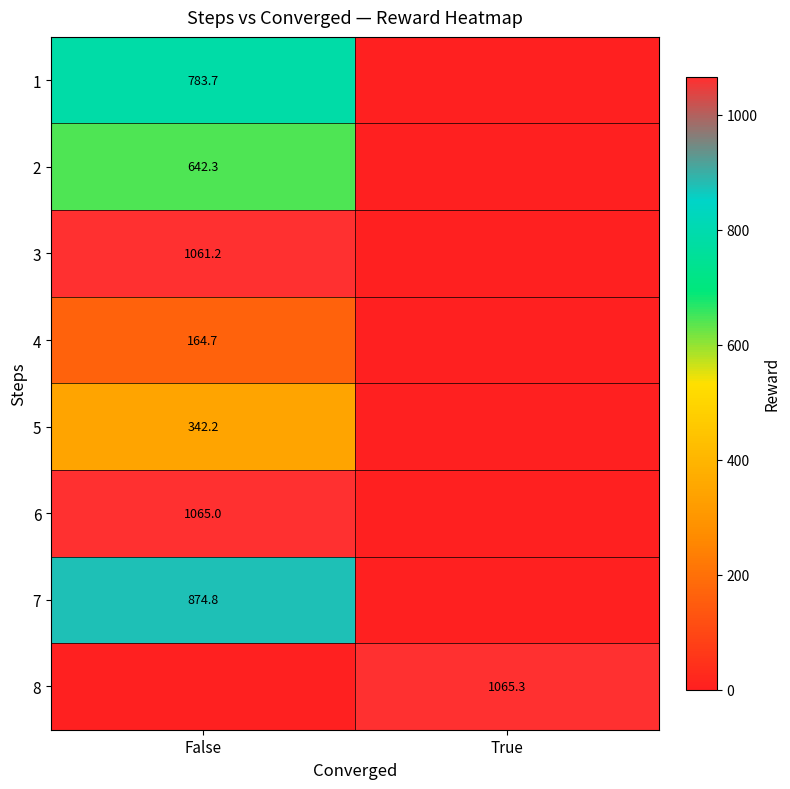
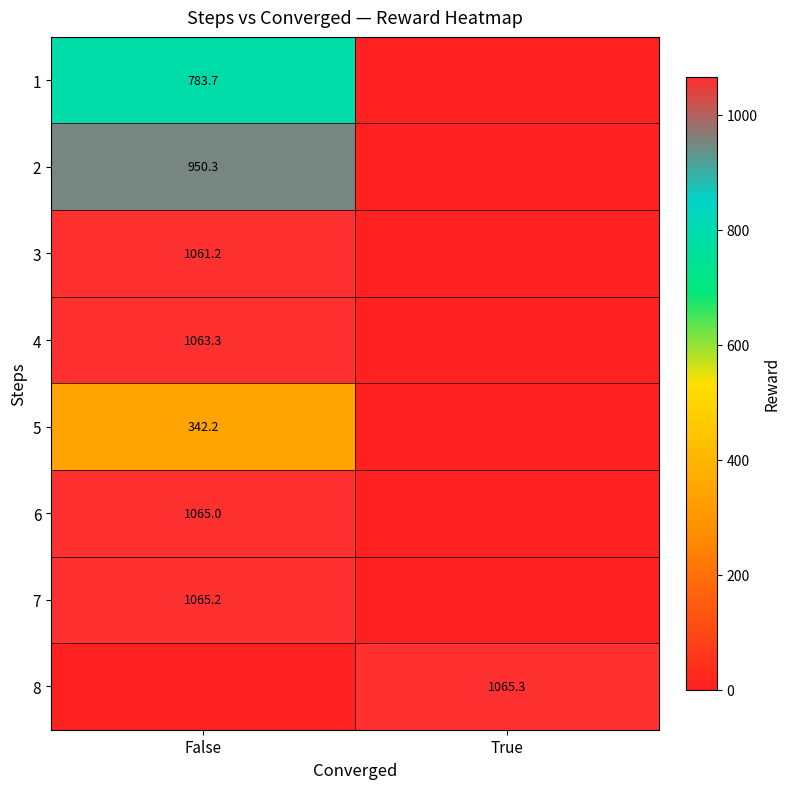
  {
    "1": {
      "False": 783.7
    },
    "2": {
-     "False": 642.3
+     "False": 950.3
    },
    "3": {
      "False": 1061.2
    },
    "4": {
-     "False": 164.7
+     "False": 1063.3
    },
    "5": {
      "False": 342.2
    },
    "6": {
      "False": 1065.0
    },
    "7": {
-     "False": 874.8
+     "False": 1065.2
    },
    "8": {
      "True": 1065.3
    }
  }
